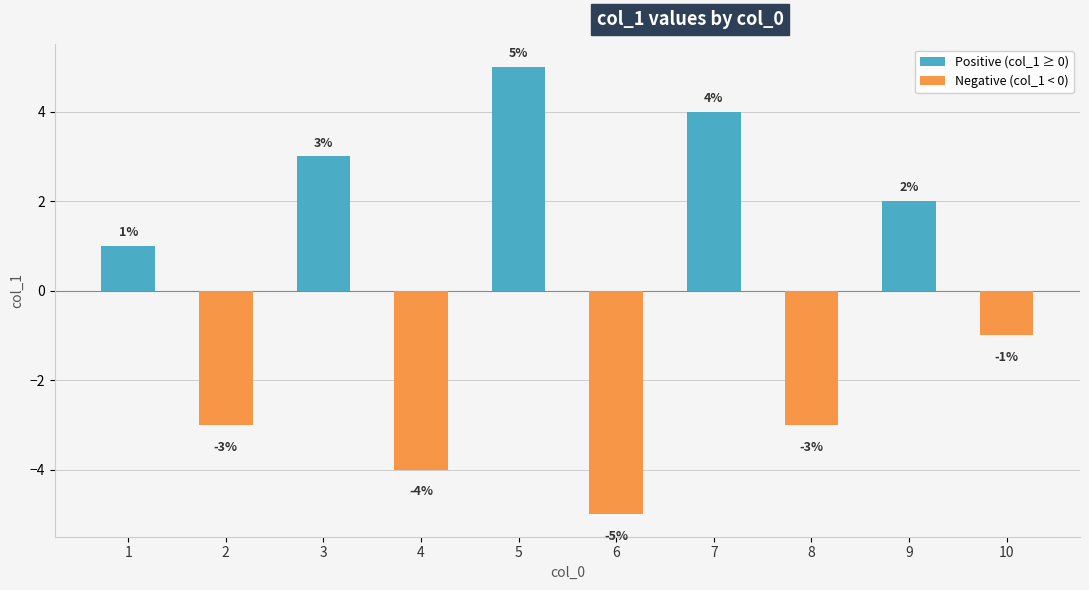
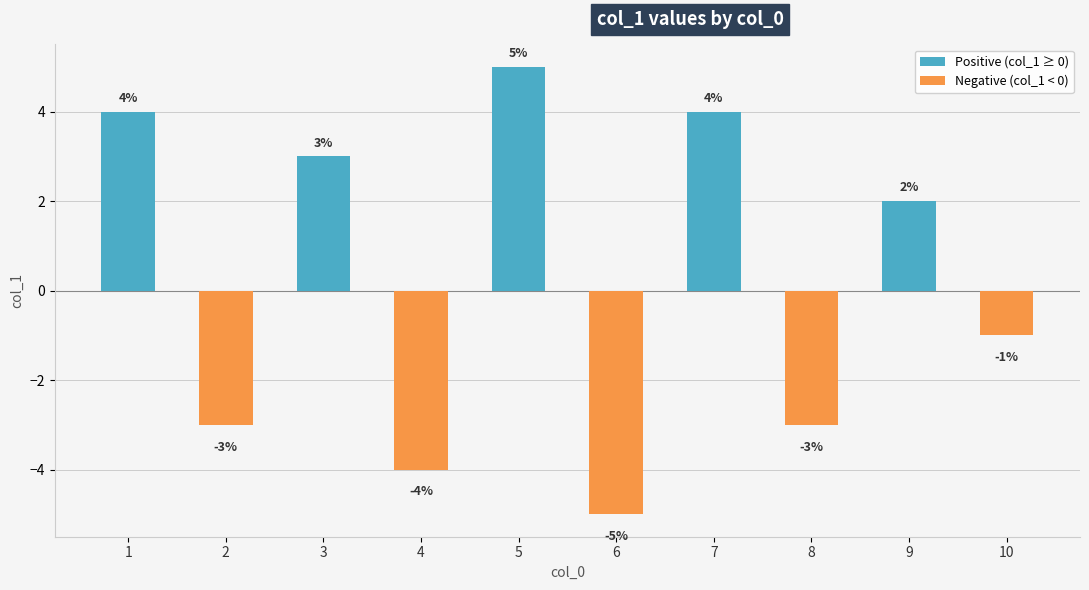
  {
-   "1": "1%",
+   "1": "4%",
    "2": "-3%",
    "3": "3%",
    "4": "-4%",
    "5": "5%",
    "6": "-5%",
    "7": "4%",
    "8": "-3%",
    "9": "2%",
    "10": "-1%"
  }
